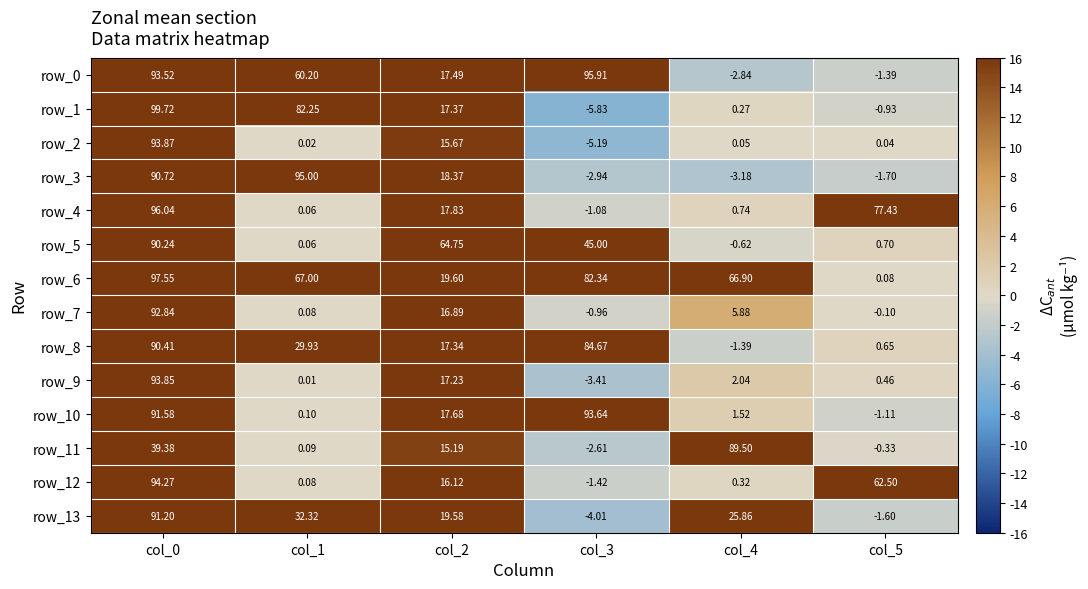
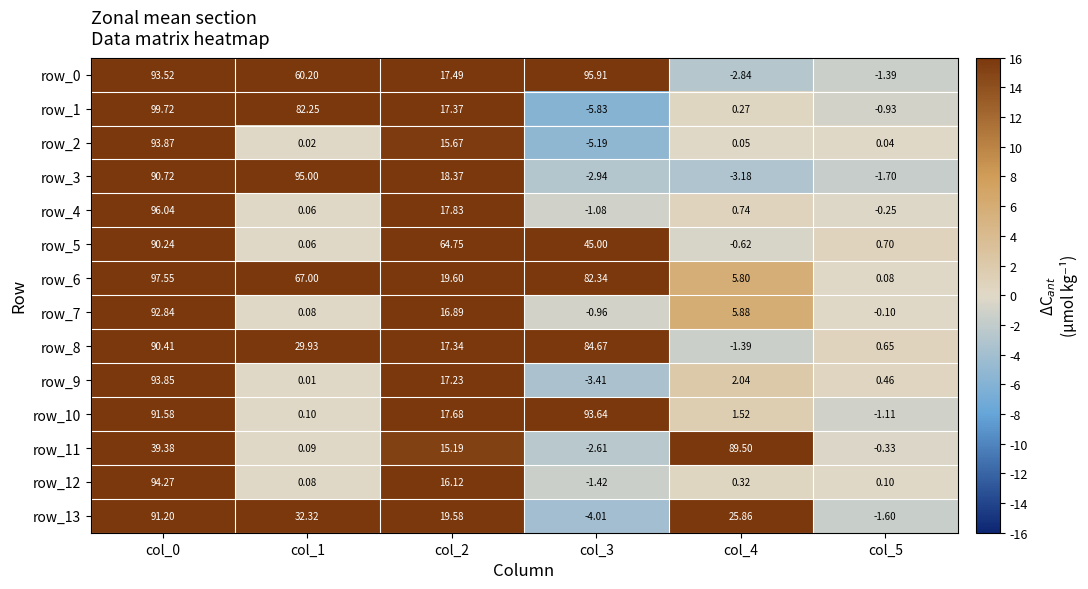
  {
    "row_0": {
      "col_0": 93.52,
      "col_1": 60.20,
      "col_2": 17.49,
      "col_3": 95.91,
      "col_4": -2.84,
      "col_5": -1.39
    },
    "row_1": {
      "col_0": 99.72,
      "col_1": 82.25,
      "col_2": 17.37,
      "col_3": -5.83,
      "col_4": 0.27,
      "col_5": -0.93
    },
    "row_2": {
      "col_0": 93.87,
      "col_1": 0.02,
      "col_2": 15.67,
      "col_3": -5.19,
      "col_4": 0.05,
      "col_5": 0.04
    },
    "row_3": {
      "col_0": 90.72,
      "col_1": 95.00,
      "col_2": 18.37,
      "col_3": -2.94,
      "col_4": -3.18,
      "col_5": -1.70
    },
    "row_4": {
      "col_0": 96.04,
      "col_1": 0.06,
      "col_2": 17.83,
      "col_3": -1.08,
      "col_4": 0.74,
-     "col_5": 77.43
+     "col_5": -0.25
    },
    "row_5": {
      "col_0": 90.24,
      "col_1": 0.06,
      "col_2": 64.75,
      "col_3": 45.00,
      "col_4": -0.62,
      "col_5": 0.70
    },
    "row_6": {
      "col_0": 97.55,
      "col_1": 67.00,
      "col_2": 19.60,
      "col_3": 82.34,
-     "col_4": 66.90,
+     "col_4": 5.80,
      "col_5": 0.08
    },
    "row_7": {
      "col_0": 92.84,
      "col_1": 0.08,
      "col_2": 16.89,
      "col_3": -0.96,
      "col_4": 5.88,
      "col_5": -0.10
    },
    "row_8": {
      "col_0": 90.41,
      "col_1": 29.93,
      "col_2": 17.34,
      "col_3": 84.67,
      "col_4": -1.39,
      "col_5": 0.65
    },
    "row_9": {
      "col_0": 93.85,
      "col_1": 0.01,
      "col_2": 17.23,
      "col_3": -3.41,
      "col_4": 2.04,
      "col_5": 0.46
    },
    "row_10": {
      "col_0": 91.58,
      "col_1": 0.10,
      "col_2": 17.68,
      "col_3": 93.64,
      "col_4": 1.52,
      "col_5": -1.11
    },
    "row_11": {
      "col_0": 39.38,
      "col_1": 0.09,
      "col_2": 15.19,
      "col_3": -2.61,
      "col_4": 89.50,
      "col_5": -0.33
    },
    "row_12": {
      "col_0": 94.27,
      "col_1": 0.08,
      "col_2": 16.12,
      "col_3": -1.42,
      "col_4": 0.32,
-     "col_5": 62.50
+     "col_5": 0.10
    },
    "row_13": {
      "col_0": 91.20,
      "col_1": 32.32,
      "col_2": 19.58,
      "col_3": -4.01,
      "col_4": 25.86,
      "col_5": -1.60
    }
  }
